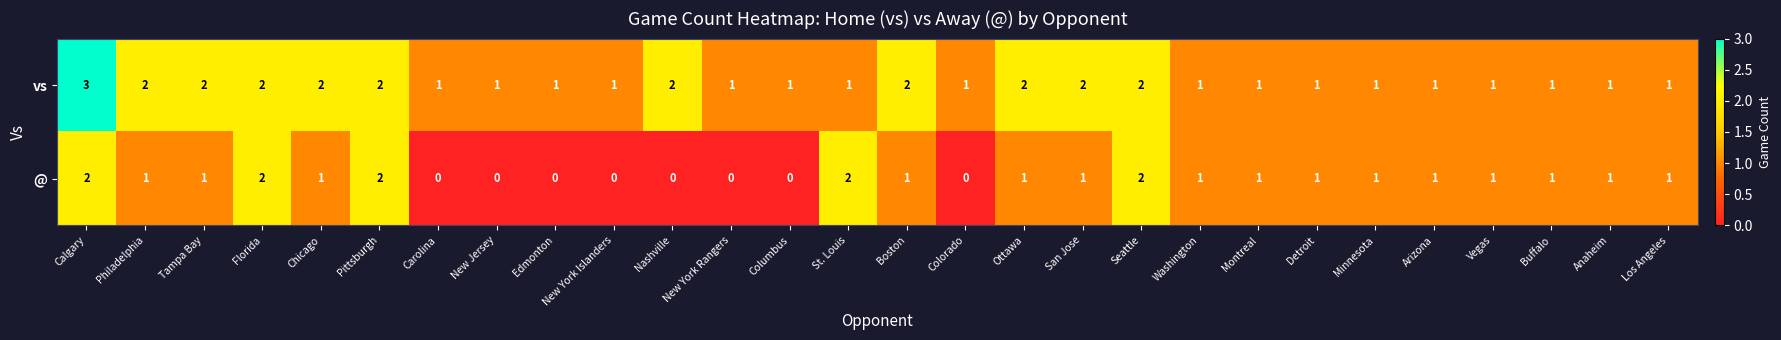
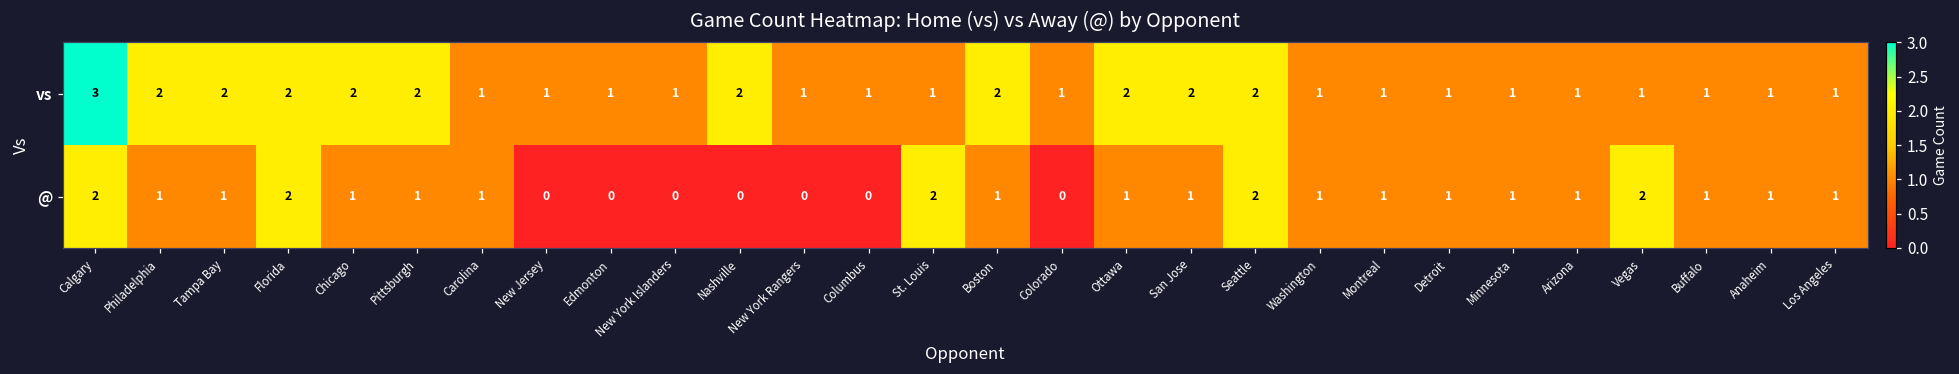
  {
    "vs": {
      "Calgary": 3,
      "Philadelphia": 2,
      "Tampa Bay": 2,
      "Florida": 2,
      "Chicago": 2,
      "Pittsburgh": 2,
      "Carolina": 1,
      "New Jersey": 1,
      "Edmonton": 1,
      "New York Islanders": 1,
      "Nashville": 2,
      "New York Rangers": 1,
      "Columbus": 1,
      "St. Louis": 1,
      "Boston": 2,
      "Colorado": 1,
      "Ottawa": 2,
      "San Jose": 2,
      "Seattle": 2,
      "Washington": 1,
      "Montreal": 1,
      "Detroit": 1,
      "Minnesota": 1,
      "Arizona": 1,
      "Vegas": 1,
      "Buffalo": 1,
      "Anaheim": 1,
      "Los Angeles": 1
    },
    "@": {
      "Calgary": 2,
      "Philadelphia": 1,
      "Tampa Bay": 1,
      "Florida": 2,
      "Chicago": 1,
-     "Pittsburgh": 2,
-     "Carolina": 0,
+     "Pittsburgh": 1,
+     "Carolina": 1,
      "New Jersey": 0,
      "Edmonton": 0,
      "New York Islanders": 0,
      "Nashville": 0,
      "New York Rangers": 0,
      "Columbus": 0,
      "St. Louis": 2,
      "Boston": 1,
      "Colorado": 0,
      "Ottawa": 1,
      "San Jose": 1,
      "Seattle": 2,
      "Washington": 1,
      "Montreal": 1,
      "Detroit": 1,
      "Minnesota": 1,
      "Arizona": 1,
-     "Vegas": 1,
+     "Vegas": 2,
      "Buffalo": 1,
      "Anaheim": 1,
      "Los Angeles": 1
    }
  }
